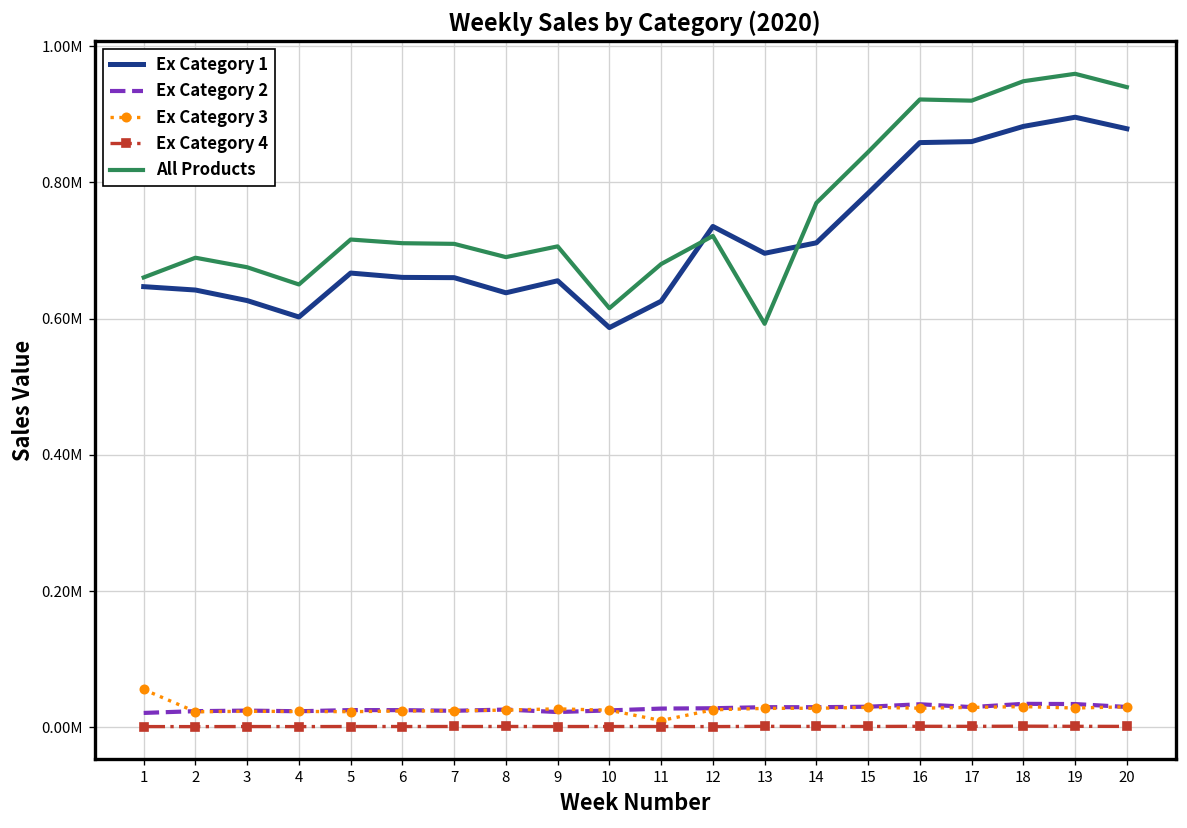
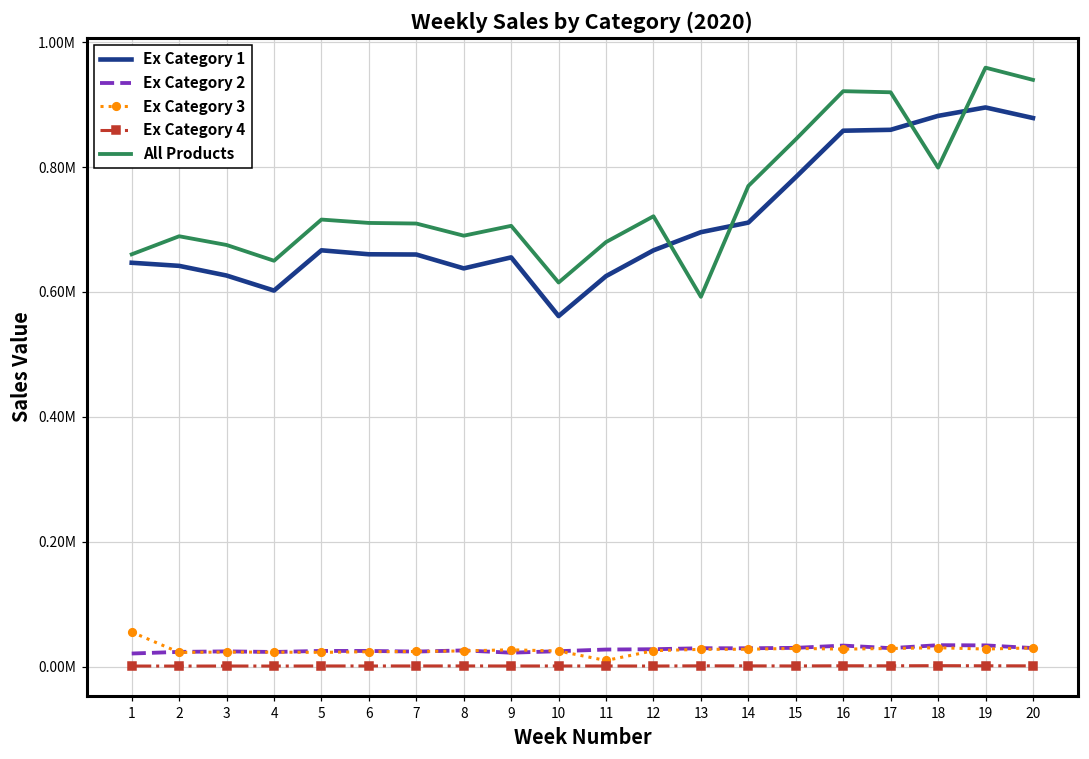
  {
    "Ex Category 1": {
      "1": 650000,
      "2": 640000,
      "3": 630000,
      "4": 600000,
      "5": 670000,
      "6": 660000,
      "7": 660000,
      "8": 640000,
      "9": 660000,
-     "10": 590000,
+     "10": 560000,
      "11": 630000,
-     "12": 740000,
+     "12": 670000,
      "13": 700000,
      "14": 710000,
      "15": 780000,
      "16": 860000,
      "17": 860000,
      "18": 880000,
      "19": 900000,
      "20": 880000
    },
    "Ex Category 2": {
      "1": 20000,
      "9": 20000,
      "11": 30000,
      "16": 30000,
      "19": 30000
    },
    "Ex Category 3": {
      "1": 60000,
      "9": 30000,
      "11": 10000,
      "16": 30000,
      "19": 30000
    },
    "Ex Category 4": {
      "1": 0,
      "2": 0,
      "3": 0,
      "4": 0,
      "5": 0,
      "6": 0,
      "7": 0,
      "8": 0,
      "9": 0,
      "10": 0,
      "11": 0,
      "12": 0,
      "13": 0,
      "14": 0,
      "15": 0,
      "16": 0,
      "17": 0,
      "18": 0,
      "19": 0,
      "20": 0
    },
    "All Products": {
      "1": 660000,
      "2": 690000,
      "3": 680000,
      "4": 650000,
      "5": 720000,
      "6": 710000,
      "7": 710000,
      "8": 690000,
      "9": 710000,
      "10": 620000,
      "11": 680000,
      "12": 720000,
      "13": 590000,
      "14": 770000,
      "15": 840000,
      "16": 920000,
      "17": 920000,
-     "18": 950000,
+     "18": 800000,
      "19": 960000,
      "20": 940000
    }
  }
